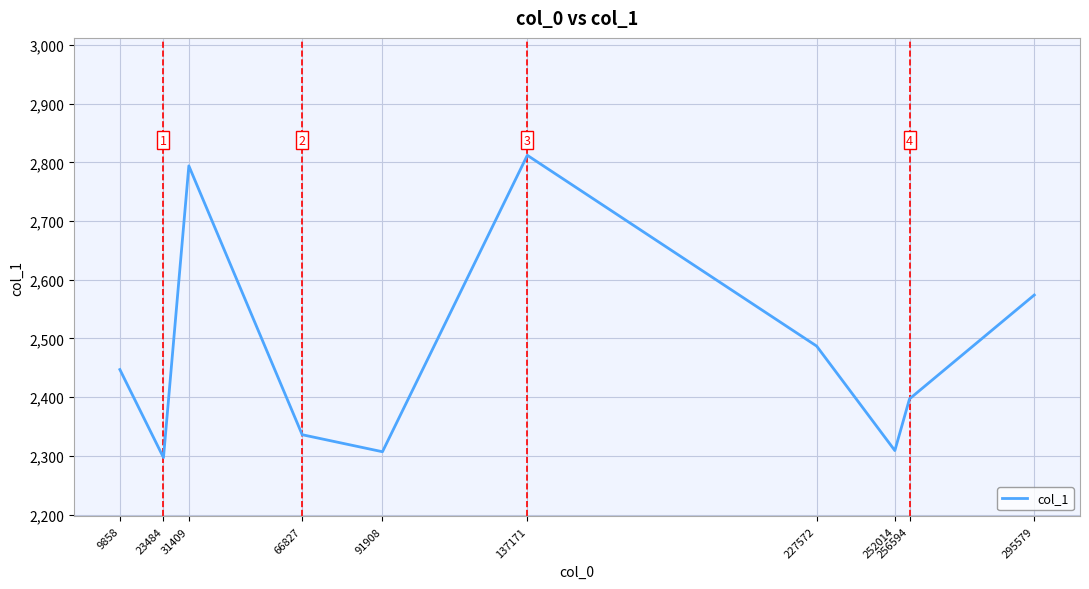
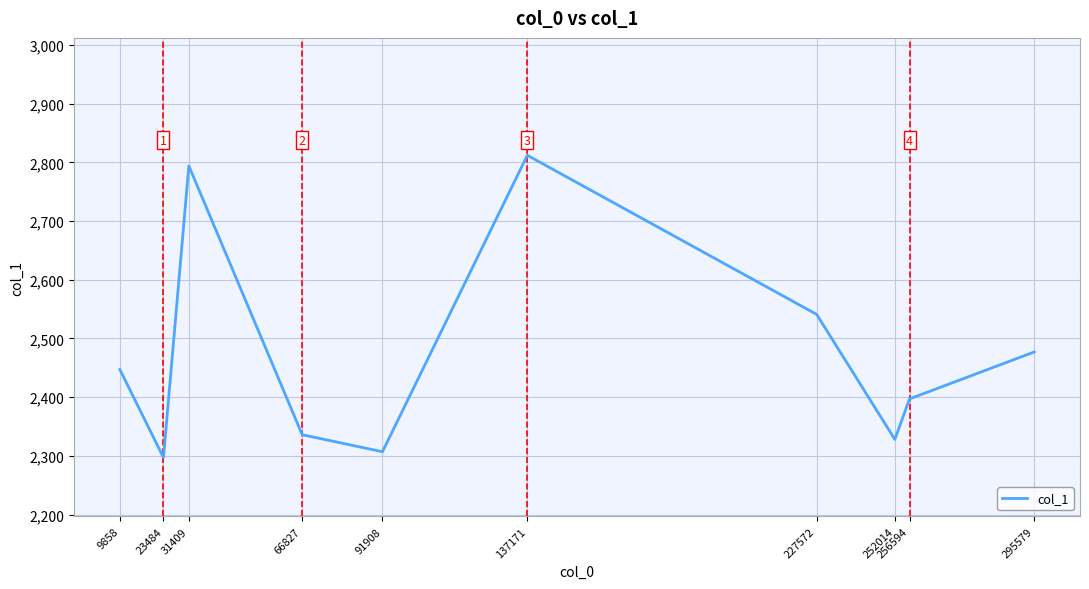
  {
    "9858": "2,450",
    "23484": "2,300",
    "31409": "2,790",
    "66827": "2,340",
    "91908": "2,310",
-   "227572": "2,490",
-   "252014": "2,310",
+   "227572": "2,540",
+   "252014": "2,330",
    "256594": "2,400",
-   "295579": "2,570"
+   "295579": "2,480"
  }
